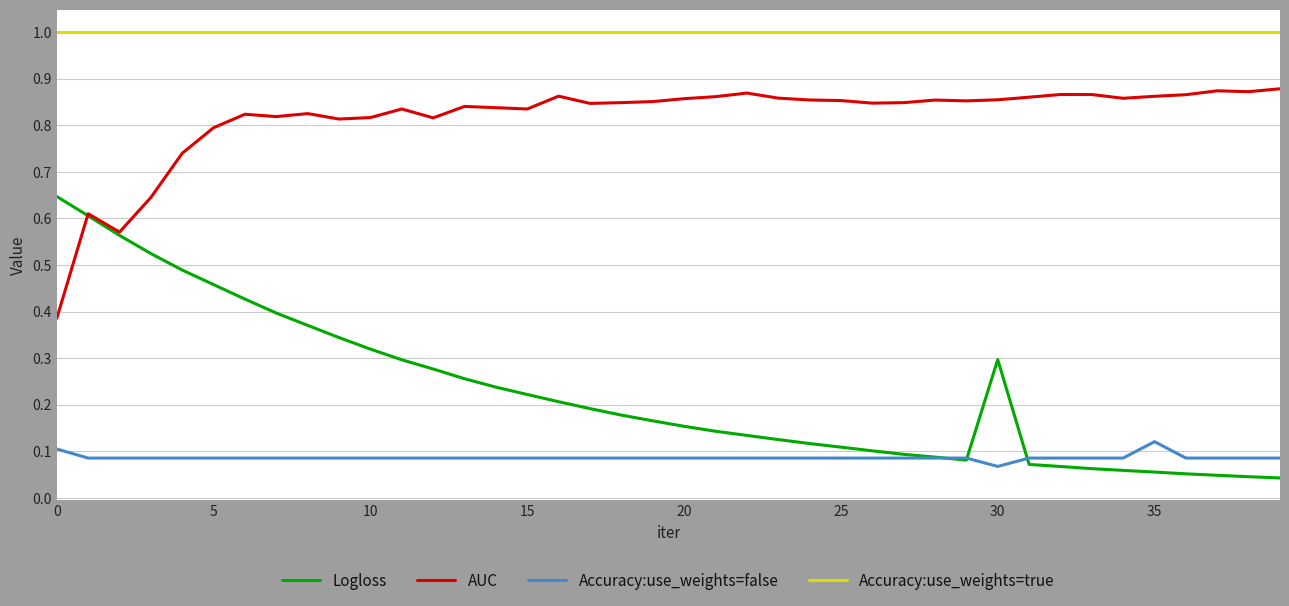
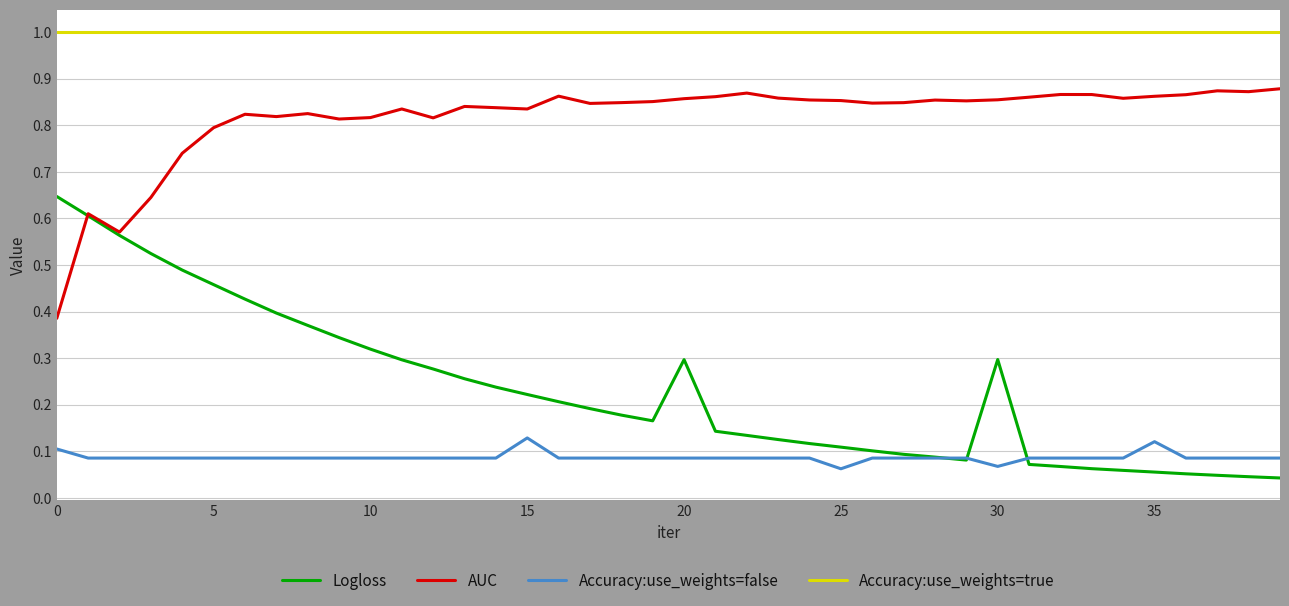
  {
    "Logloss": {
      "0": 0.65,
      "5": 0.46,
      "10": 0.32,
      "15": 0.22,
-     "20": 0.15,
+     "20": 0.30,
      "25": 0.11,
      "30": 0.30,
      "35": 0.06
    },
    "AUC": {
      "0": 0.39,
      "5": 0.79,
      "10": 0.82,
      "15": 0.83,
      "20": 0.86,
      "25": 0.85,
      "30": 0.85,
      "35": 0.86
    },
    "Accuracy:use_weights=false": {
      "0": 0.10,
      "5": 0.09,
      "10": 0.09,
-     "15": 0.09,
+     "15": 0.13,
      "20": 0.09,
-     "25": 0.09,
+     "25": 0.06,
      "30": 0.07,
      "35": 0.12
    },
    "Accuracy:use_weights=true": {
      "0": 1.00,
      "5": 1.00,
      "10": 1.00,
      "15": 1.00,
      "20": 1.00,
      "25": 1.00,
      "30": 1.00,
      "35": 1.00
    }
  }
